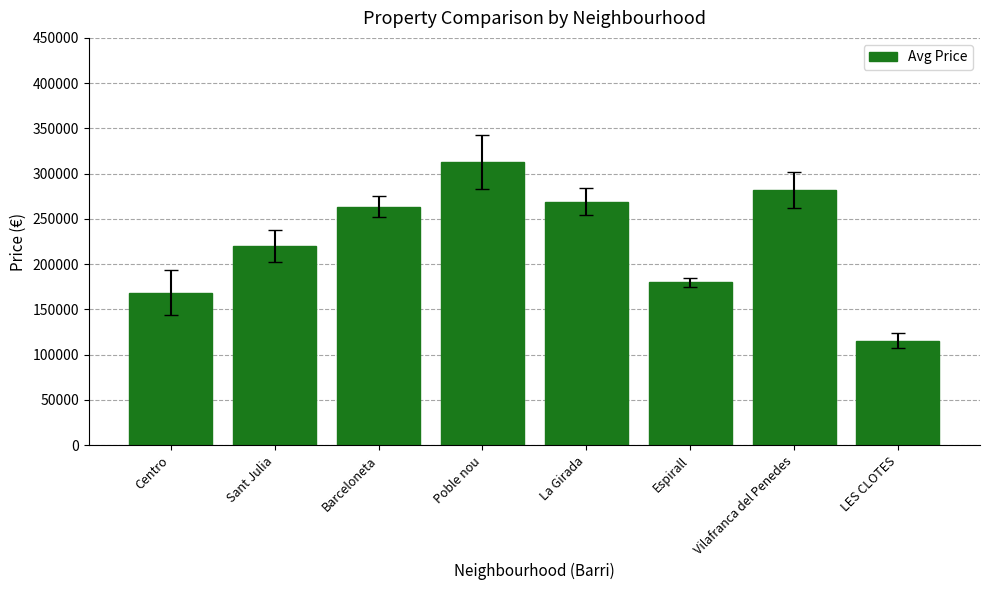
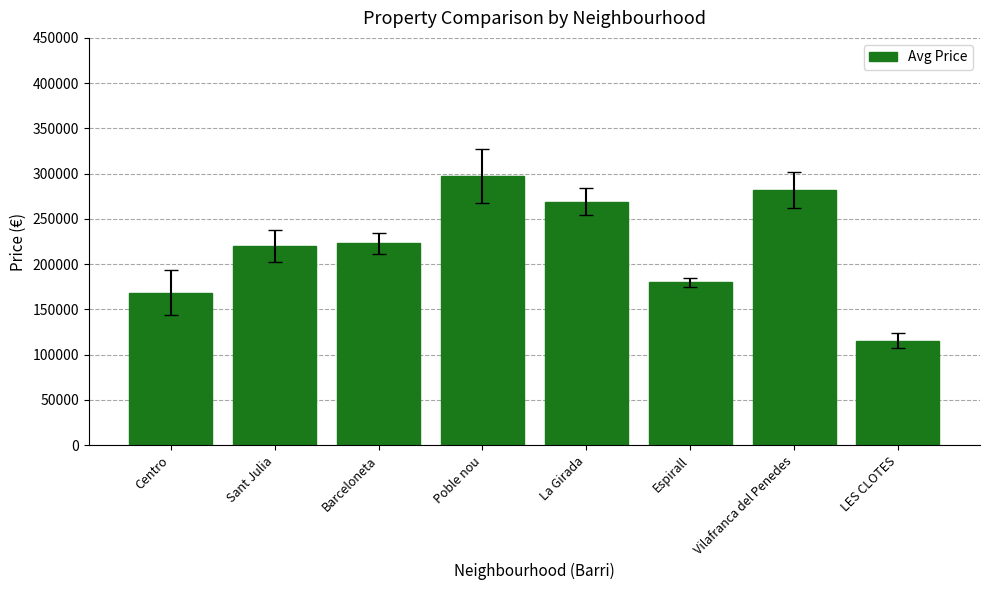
  {
    "Avg Price": {
      "Centro": 170000,
      "Sant Julia": 220000,
-     "Barceloneta": 260000,
-     "Poble nou": 310000,
+     "Barceloneta": 220000,
+     "Poble nou": 300000,
      "La Girada": 270000,
      "Espirall": 180000,
      "Vilafranca del Penedes": 280000,
      "LES CLOTES": 120000
    }
  }
